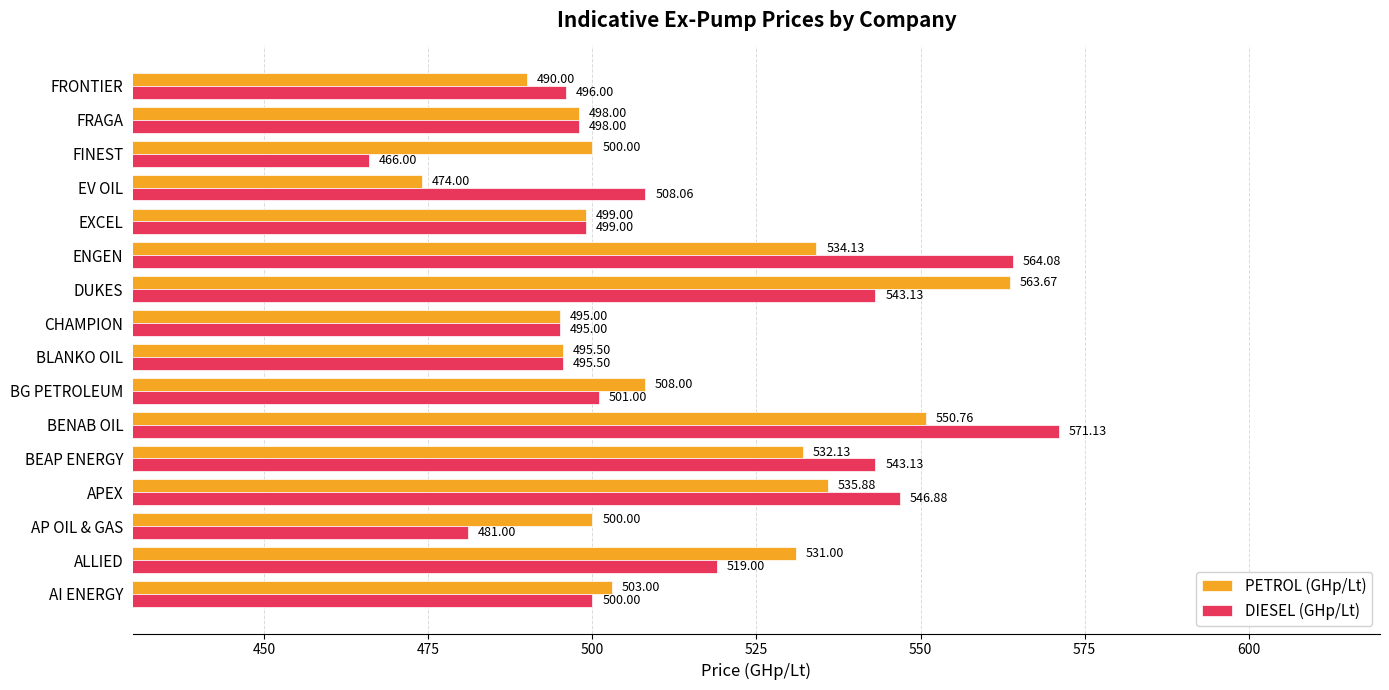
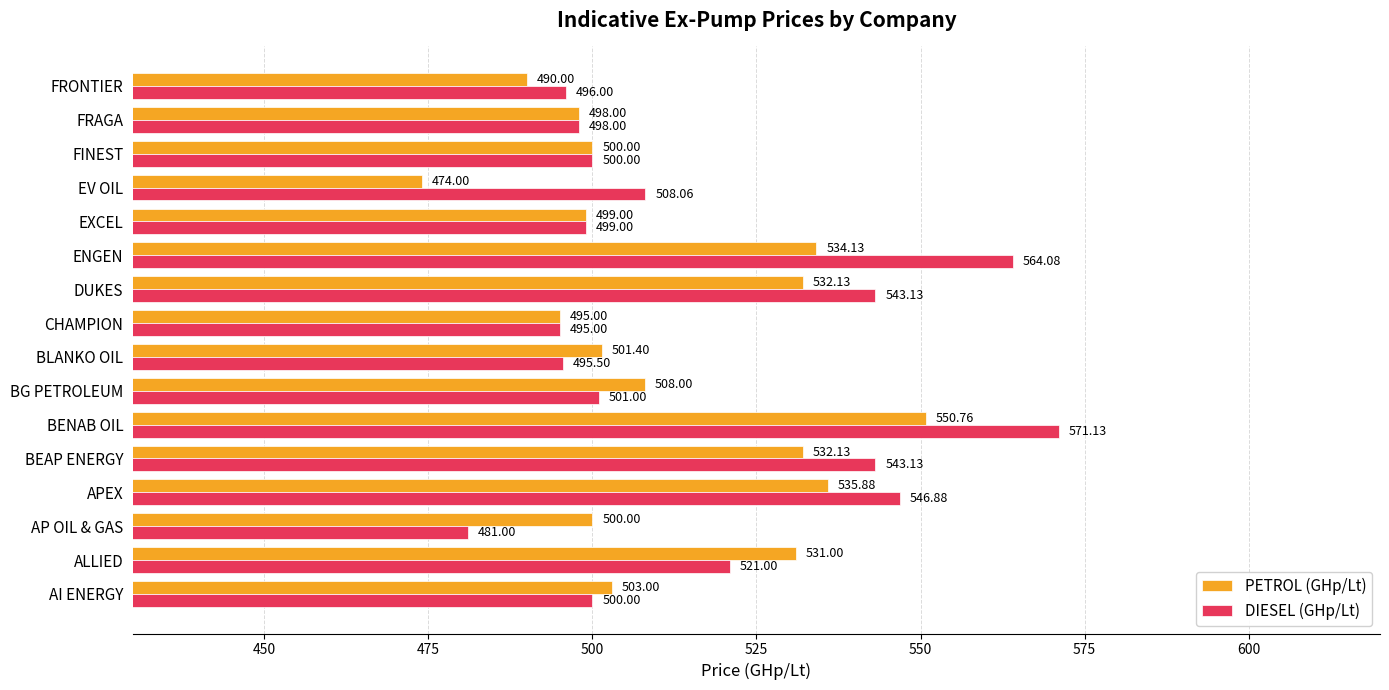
  {
    "PETROL (GHp/Lt)": {
      "FRONTIER": 490.00,
      "FRAGA": 498.00,
      "FINEST": 500.00,
      "EV OIL": 474.00,
      "EXCEL": 499.00,
      "ENGEN": 534.13,
-     "DUKES": 563.67,
+     "DUKES": 532.13,
      "CHAMPION": 495.00,
-     "BLANKO OIL": 495.50,
+     "BLANKO OIL": 501.40,
      "BG PETROLEUM": 508.00,
      "BENAB OIL": 550.76,
      "BEAP ENERGY": 532.13,
      "APEX": 535.88,
      "AP OIL & GAS": 500.00,
      "ALLIED": 531.00,
      "AI ENERGY": 503.00
    },
    "DIESEL (GHp/Lt)": {
      "FRONTIER": 496.00,
      "FRAGA": 498.00,
-     "FINEST": 466.00,
+     "FINEST": 500.00,
      "EV OIL": 508.06,
      "EXCEL": 499.00,
      "ENGEN": 564.08,
      "DUKES": 543.13,
      "CHAMPION": 495.00,
      "BLANKO OIL": 495.50,
      "BG PETROLEUM": 501.00,
      "BENAB OIL": 571.13,
      "BEAP ENERGY": 543.13,
      "APEX": 546.88,
      "AP OIL & GAS": 481.00,
-     "ALLIED": 519.00,
+     "ALLIED": 521.00,
      "AI ENERGY": 500.00
    }
  }
